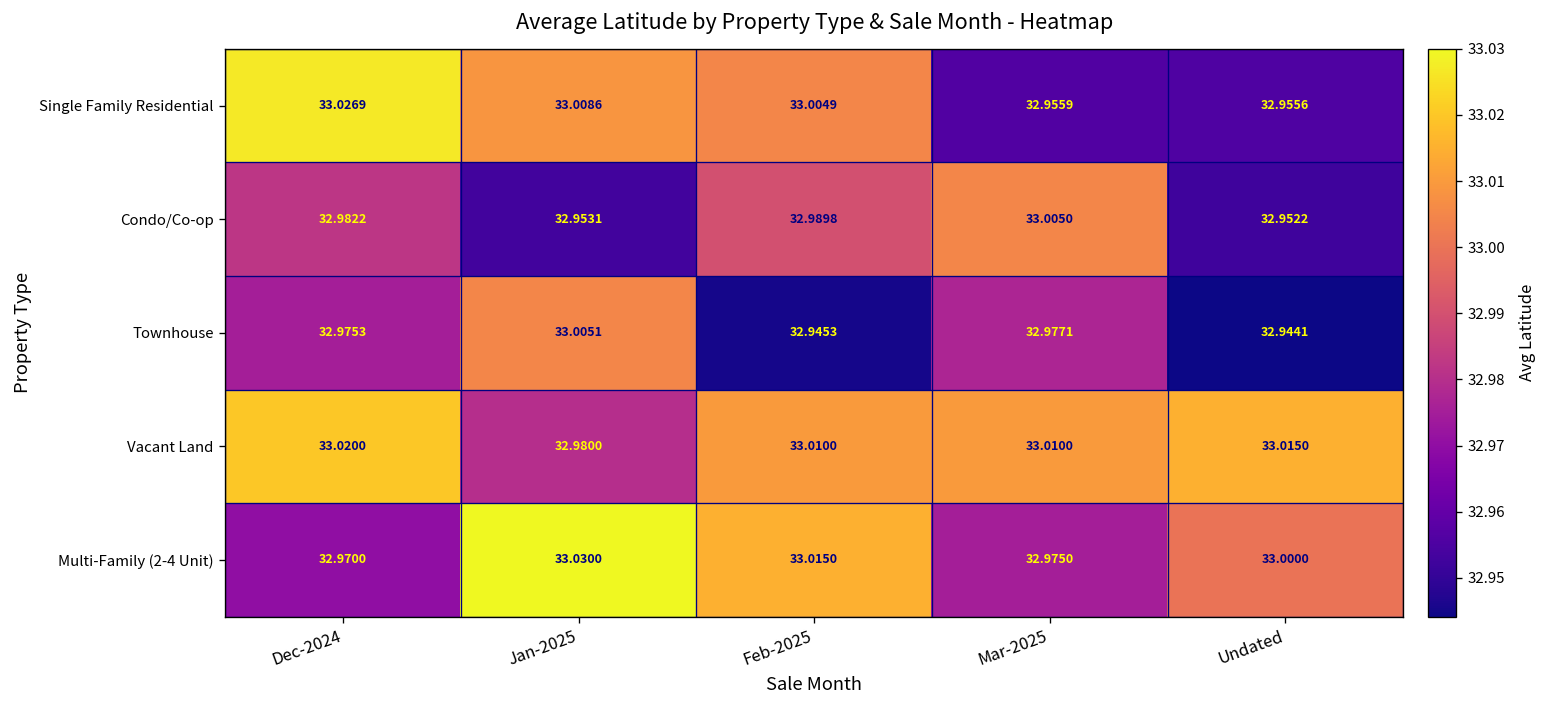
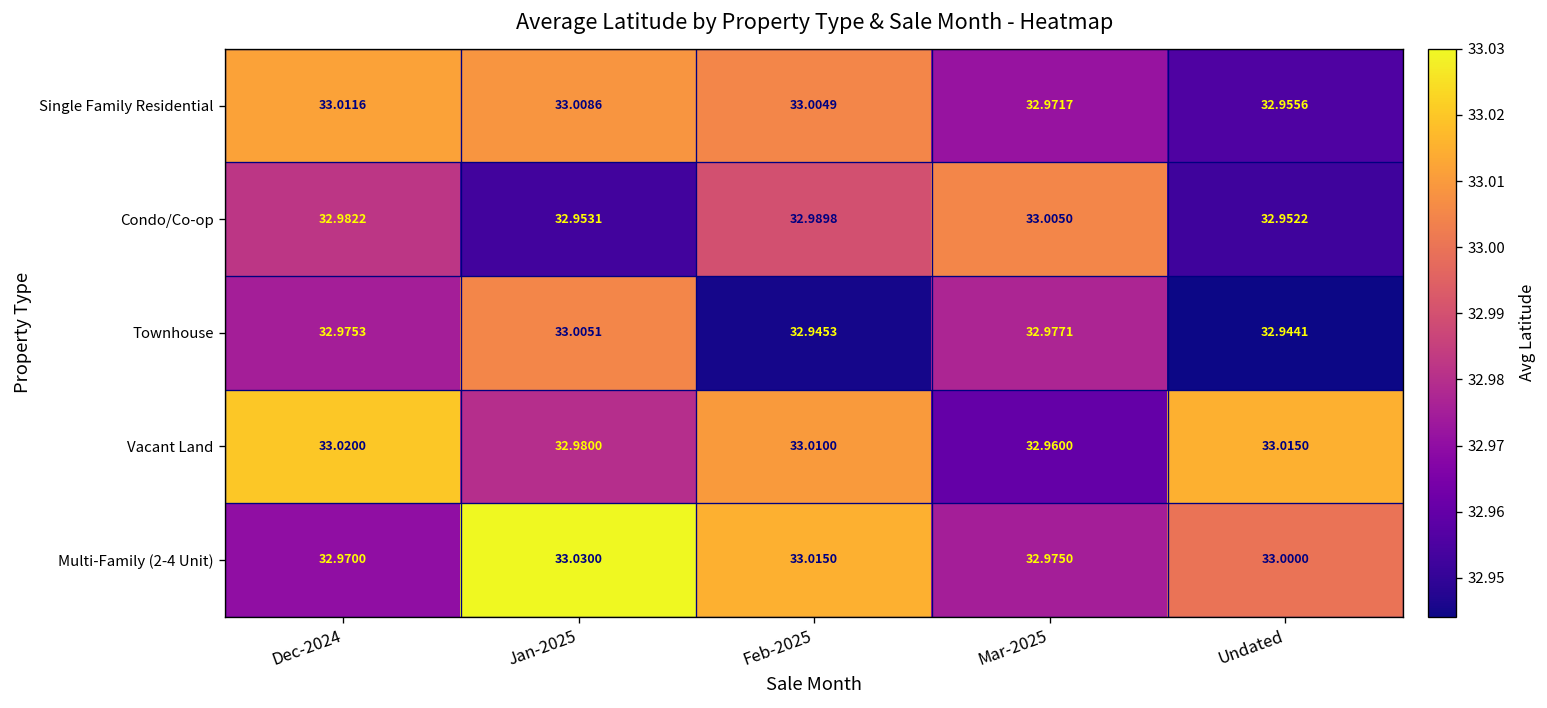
  {
    "Single Family Residential": {
-     "Dec-2024": 33.0269,
+     "Dec-2024": 33.0116,
      "Jan-2025": 33.0086,
      "Feb-2025": 33.0049,
-     "Mar-2025": 32.9559,
+     "Mar-2025": 32.9717,
      "Undated": 32.9556
    },
    "Condo/Co-op": {
      "Dec-2024": 32.9822,
      "Jan-2025": 32.9531,
      "Feb-2025": 32.9898,
      "Mar-2025": 33.0050,
      "Undated": 32.9522
    },
    "Townhouse": {
      "Dec-2024": 32.9753,
      "Jan-2025": 33.0051,
      "Feb-2025": 32.9453,
      "Mar-2025": 32.9771,
      "Undated": 32.9441
    },
    "Vacant Land": {
      "Dec-2024": 33.0200,
      "Jan-2025": 32.9800,
      "Feb-2025": 33.0100,
-     "Mar-2025": 33.0100,
+     "Mar-2025": 32.9600,
      "Undated": 33.0150
    },
    "Multi-Family (2-4 Unit)": {
      "Dec-2024": 32.9700,
      "Jan-2025": 33.0300,
      "Feb-2025": 33.0150,
      "Mar-2025": 32.9750,
      "Undated": 33.0000
    }
  }
